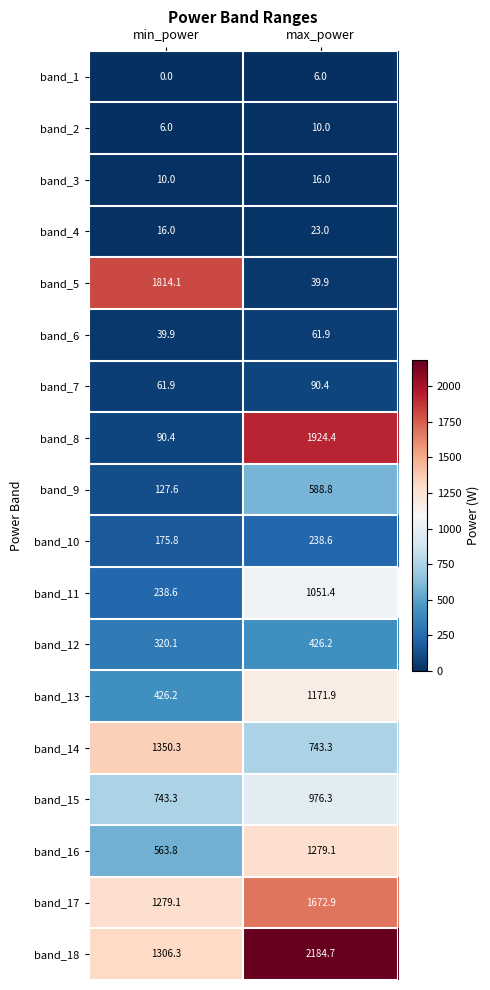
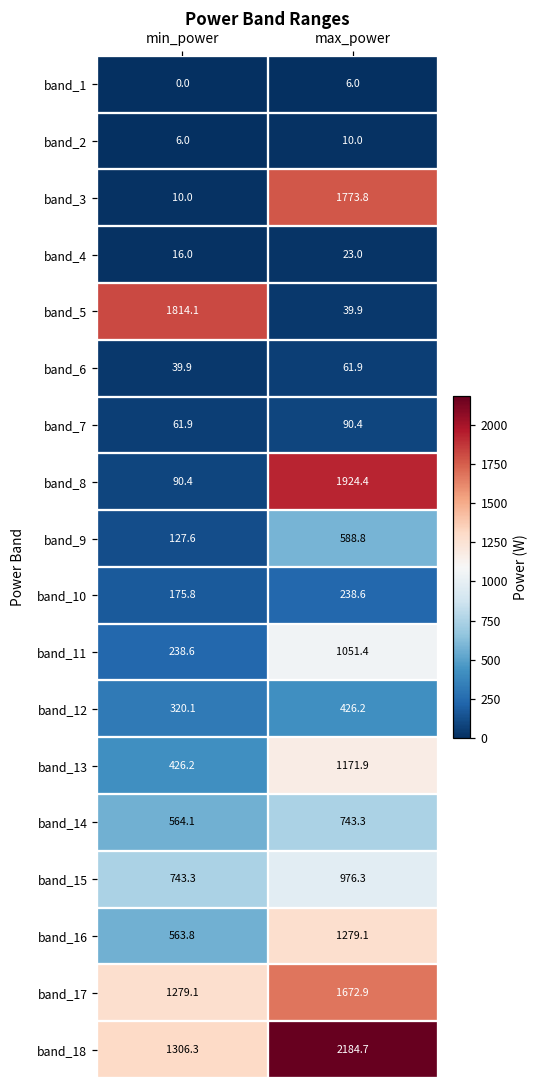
  {
    "band_1": {
      "min_power": 0.0,
      "max_power": 6.0
    },
    "band_2": {
      "min_power": 6.0,
      "max_power": 10.0
    },
    "band_3": {
      "min_power": 10.0,
-     "max_power": 16.0
+     "max_power": 1773.8
    },
    "band_4": {
      "min_power": 16.0,
      "max_power": 23.0
    },
    "band_5": {
      "min_power": 1814.1,
      "max_power": 39.9
    },
    "band_6": {
      "min_power": 39.9,
      "max_power": 61.9
    },
    "band_7": {
      "min_power": 61.9,
      "max_power": 90.4
    },
    "band_8": {
      "min_power": 90.4,
      "max_power": 1924.4
    },
    "band_9": {
      "min_power": 127.6,
      "max_power": 588.8
    },
    "band_10": {
      "min_power": 175.8,
      "max_power": 238.6
    },
    "band_11": {
      "min_power": 238.6,
      "max_power": 1051.4
    },
    "band_12": {
      "min_power": 320.1,
      "max_power": 426.2
    },
    "band_13": {
      "min_power": 426.2,
      "max_power": 1171.9
    },
    "band_14": {
-     "min_power": 1350.3,
+     "min_power": 564.1,
      "max_power": 743.3
    },
    "band_15": {
      "min_power": 743.3,
      "max_power": 976.3
    },
    "band_16": {
      "min_power": 563.8,
      "max_power": 1279.1
    },
    "band_17": {
      "min_power": 1279.1,
      "max_power": 1672.9
    },
    "band_18": {
      "min_power": 1306.3,
      "max_power": 2184.7
    }
  }
